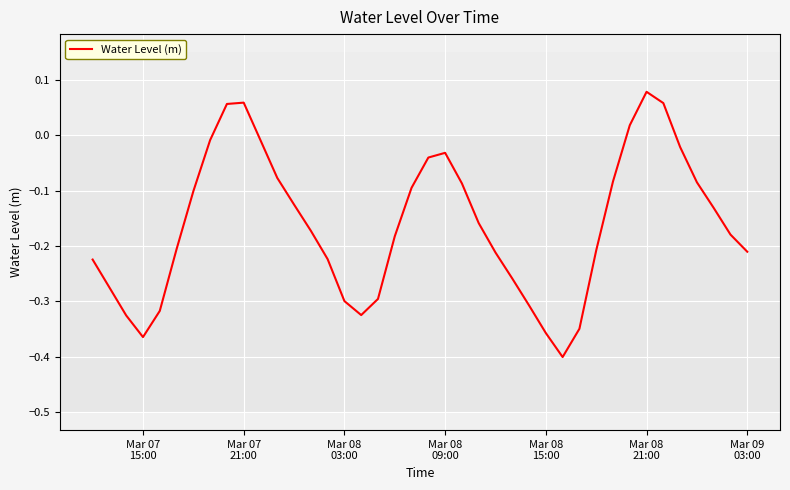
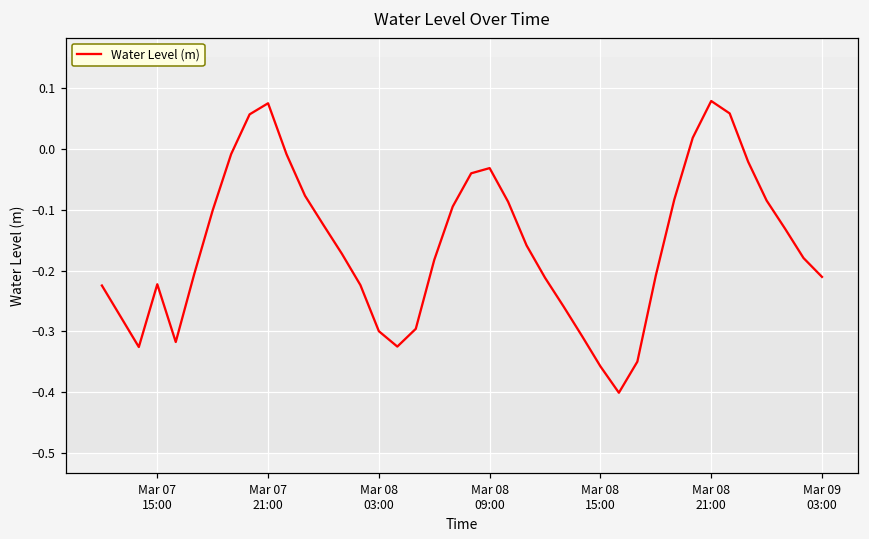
  {
-   "Mar 07 15:00": -0.36,
-   "Mar 07 21:00": 0.06,
+   "Mar 07 15:00": -0.22,
+   "Mar 07 21:00": 0.07,
    "Mar 08 03:00": -0.30,
    "Mar 08 09:00": -0.03,
    "Mar 08 15:00": -0.36,
    "Mar 08 21:00": 0.08,
    "Mar 09 03:00": -0.21
  }
